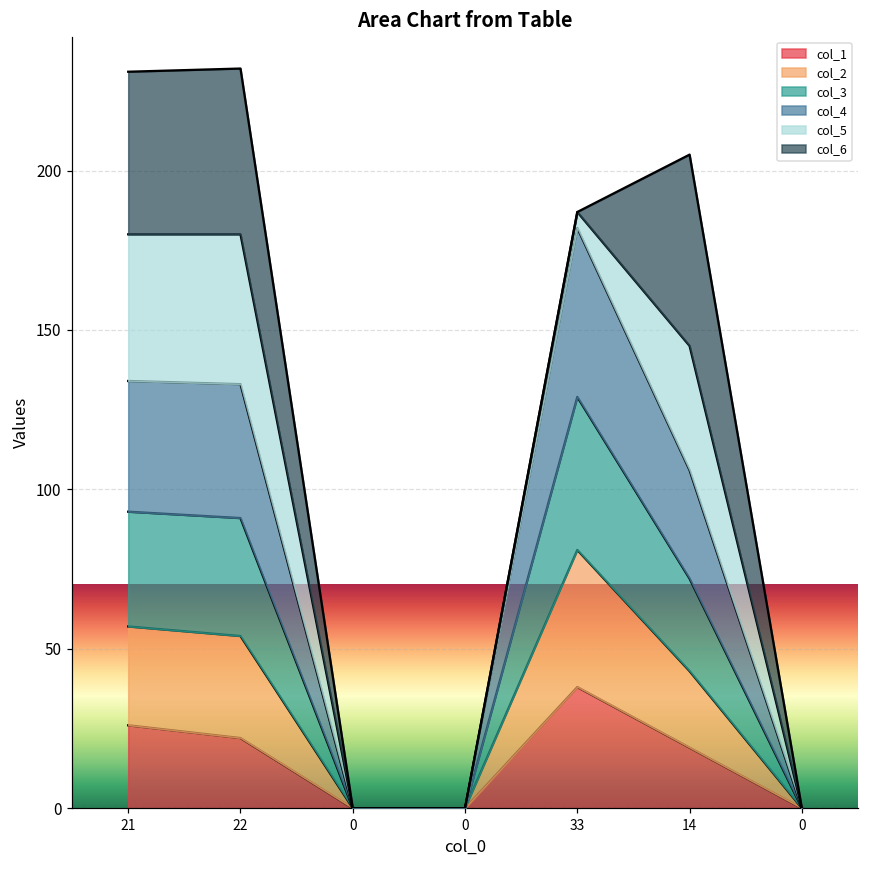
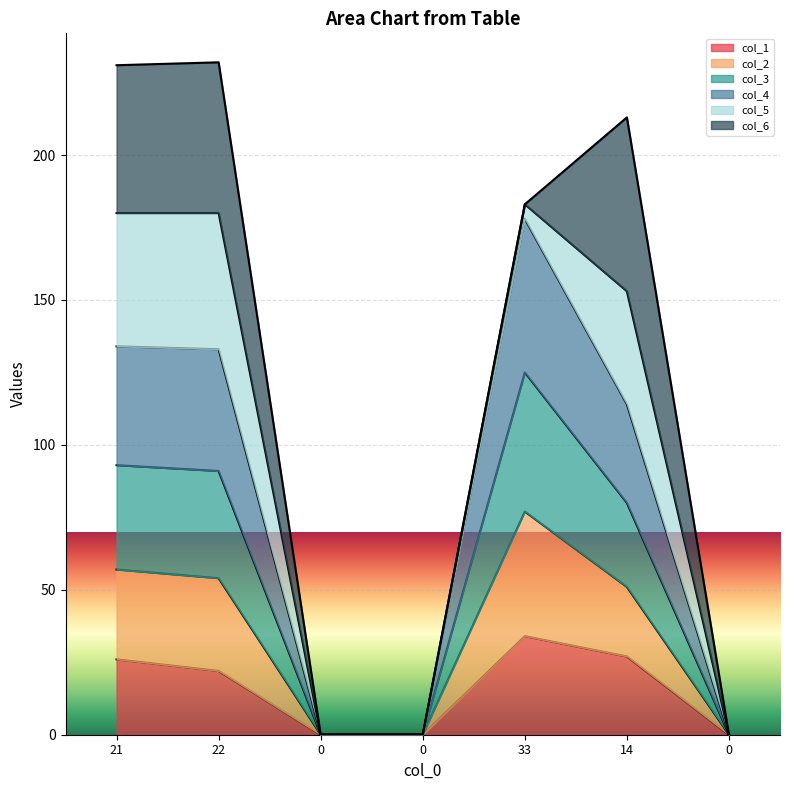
  {
    "col_1": {
      "21": 26,
      "22": 22,
-     "33": 38,
-     "14": 19
+     "33": 34,
+     "14": 27
    },
    "col_2": {
      "21": 31,
      "22": 32,
      "33": 43,
      "14": 24
    },
    "col_5": {
      "21": 46,
      "22": 47,
      "14": 39
    },
    "col_6": {
      "21": 51,
      "22": 52,
      "14": 60
    }
  }
